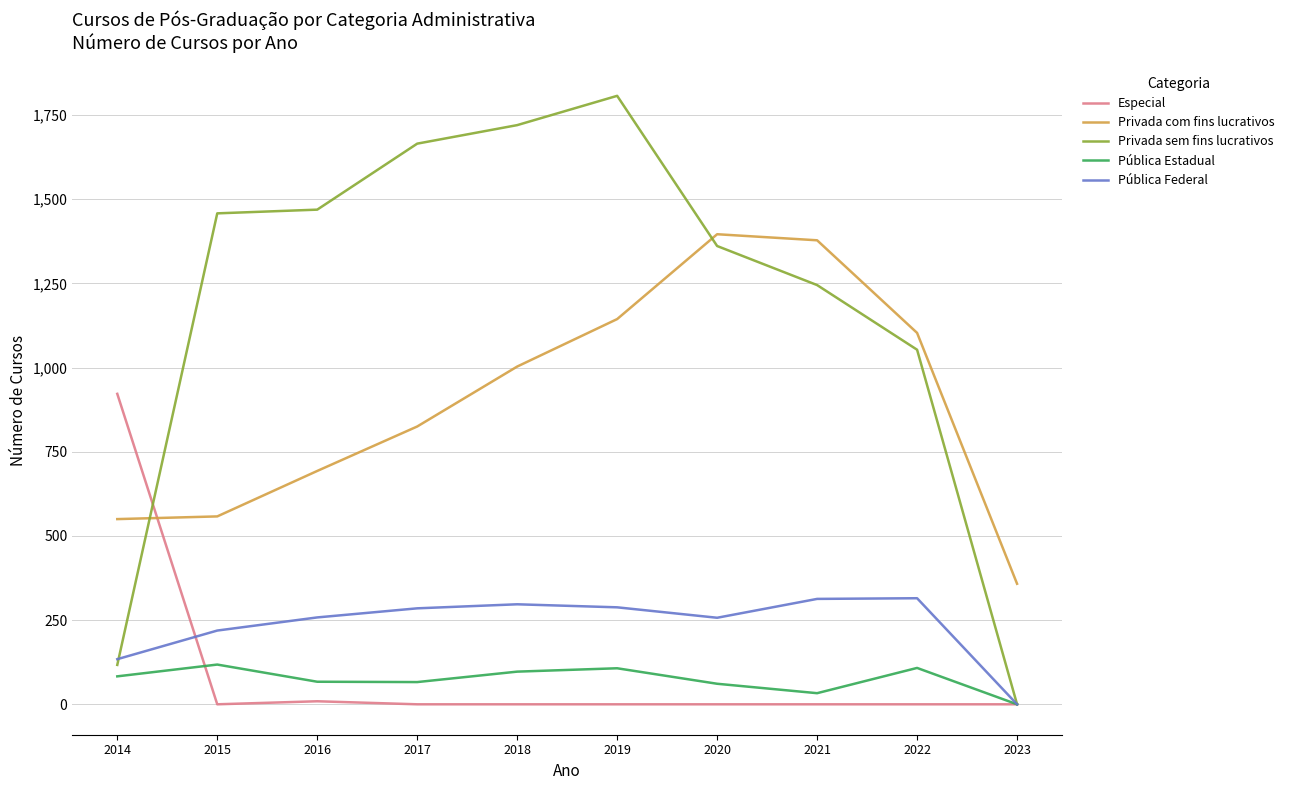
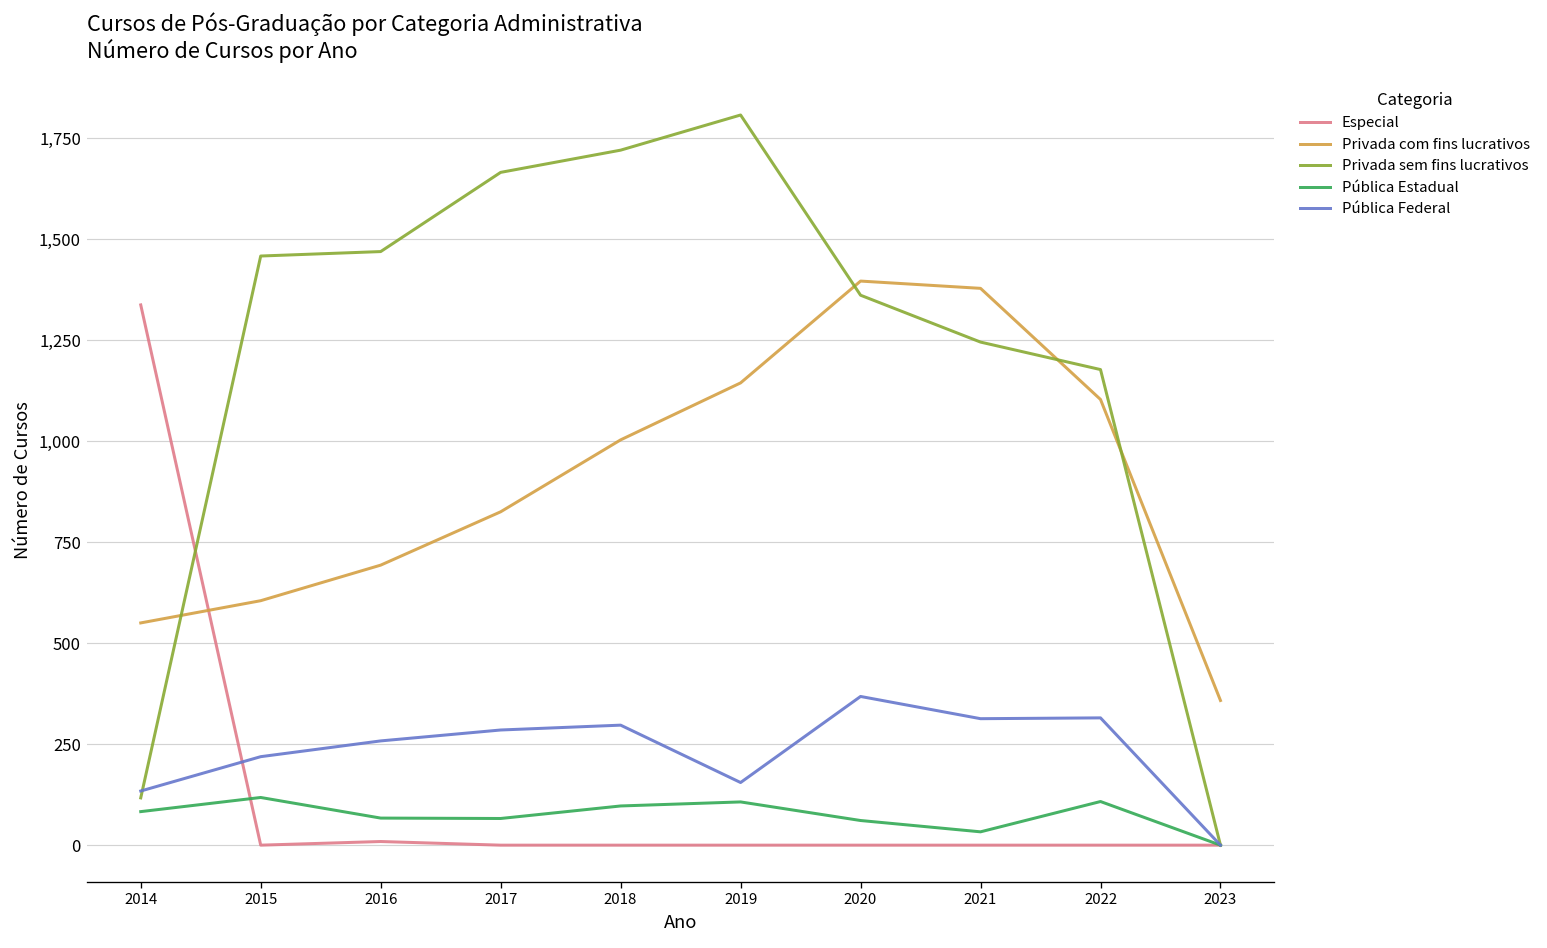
  {
    "Especial": {
-     "2014": "920",
+     "2014": "1,340",
      "2015": "0",
      "2016": "10",
      "2017": "0",
      "2018": "0",
      "2019": "0",
      "2020": "0",
      "2021": "0",
      "2022": "0"
    },
    "Privada com fins lucrativos": {
      "2014": "550",
-     "2015": "560",
+     "2015": "610",
      "2016": "690",
      "2017": "830",
      "2018": "1,000",
      "2019": "1,140",
      "2020": "1,400",
      "2021": "1,380",
      "2022": "1,100",
      "2023": "360"
    },
    "Privada sem fins lucrativos": {
      "2014": "120",
      "2015": "1,460",
      "2016": "1,470",
      "2017": "1,670",
      "2018": "1,720",
      "2019": "1,810",
      "2020": "1,360",
      "2021": "1,250",
-     "2022": "1,050"
+     "2022": "1,180"
    },
    "Pública Estadual": {
      "2014": "80",
      "2015": "120",
      "2016": "70",
      "2017": "70",
      "2018": "100",
      "2019": "110",
      "2020": "60",
      "2021": "30",
      "2022": "110"
    },
    "Pública Federal": {
      "2014": "130",
      "2015": "220",
      "2016": "260",
      "2017": "290",
      "2018": "300",
-     "2019": "290",
-     "2020": "260",
+     "2019": "160",
+     "2020": "370",
      "2021": "310",
      "2022": "320"
    }
  }
